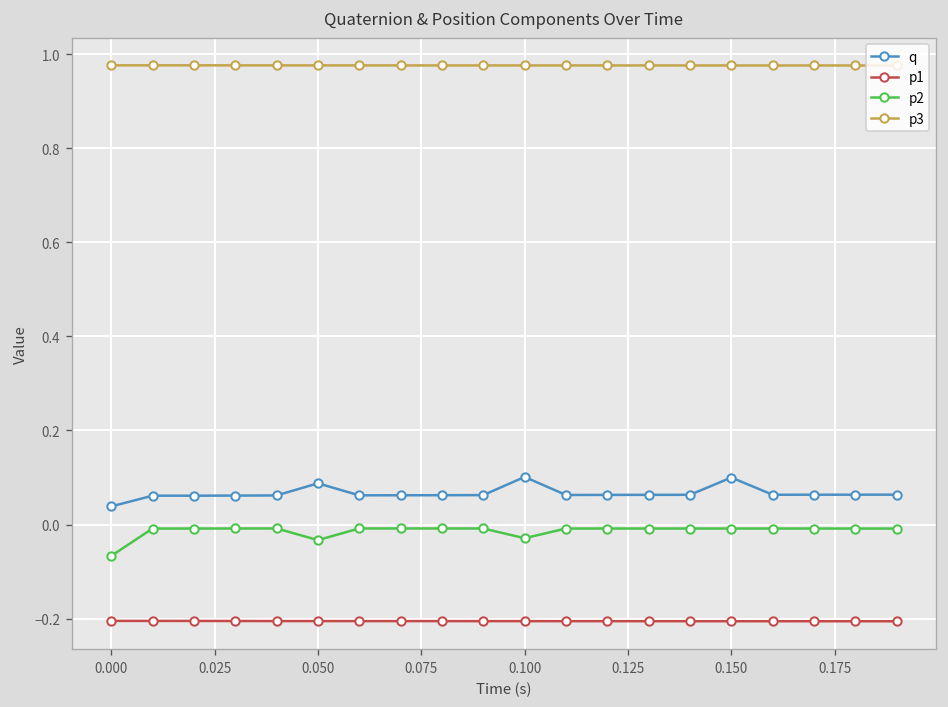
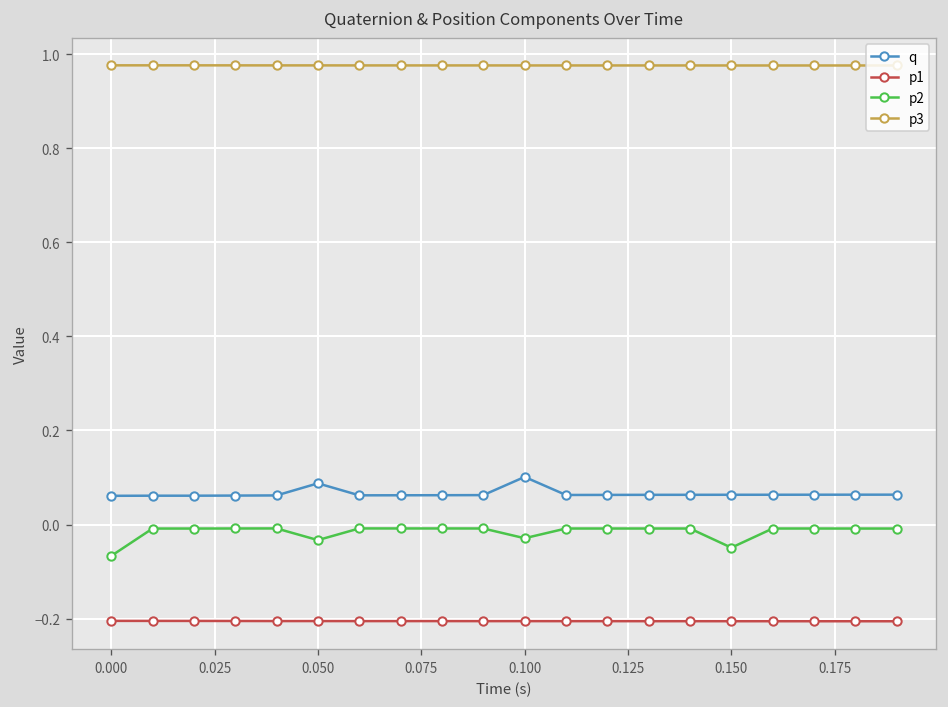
  {
    "q": {
-     "0.000": 0.04,
+     "0.000": 0.06,
      "0.050": 0.09,
      "0.100": 0.10,
-     "0.150": 0.10
+     "0.150": 0.06
    },
    "p1": {
      "0.000": -0.21,
      "0.050": -0.21,
      "0.100": -0.21,
      "0.150": -0.21
    },
    "p2": {
      "0.000": -0.07,
      "0.050": -0.03,
      "0.100": -0.03,
-     "0.150": -0.01
+     "0.150": -0.05
    },
    "p3": {
      "0.000": 0.98,
      "0.050": 0.98,
      "0.100": 0.98,
      "0.150": 0.98
    }
  }
